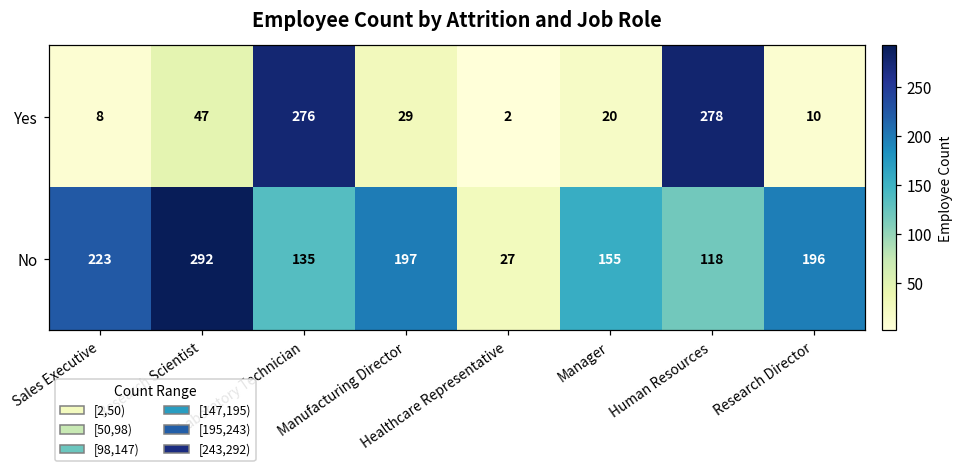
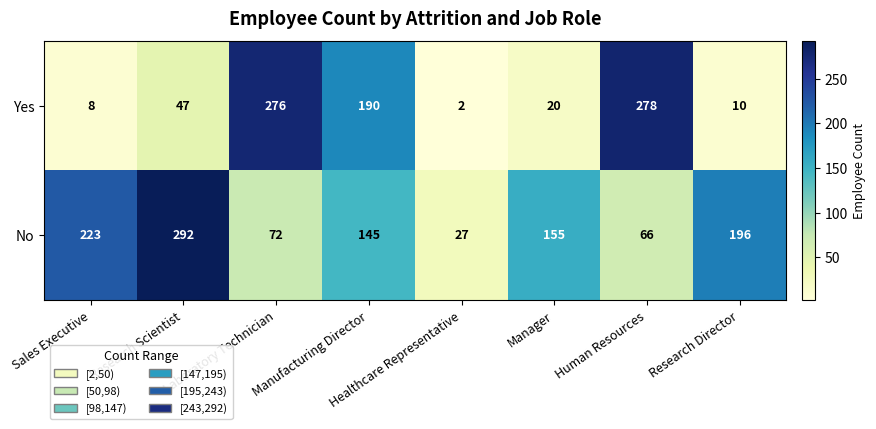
  {
    "Yes": {
      "Sales Executive": 8,
      "Research Scientist": 47,
      "Laboratory Technician": 276,
-     "Manufacturing Director": 29,
+     "Manufacturing Director": 190,
      "Healthcare Representative": 2,
      "Manager": 20,
      "Human Resources": 278,
      "Research Director": 10
    },
    "No": {
      "Sales Executive": 223,
      "Research Scientist": 292,
-     "Laboratory Technician": 135,
-     "Manufacturing Director": 197,
+     "Laboratory Technician": 72,
+     "Manufacturing Director": 145,
      "Healthcare Representative": 27,
      "Manager": 155,
-     "Human Resources": 118,
+     "Human Resources": 66,
      "Research Director": 196
    }
  }
